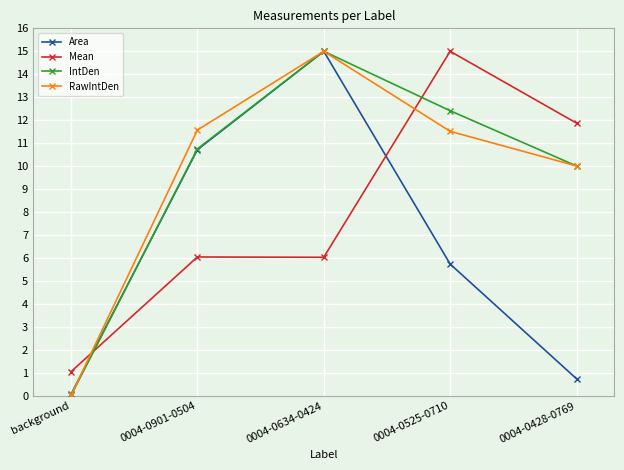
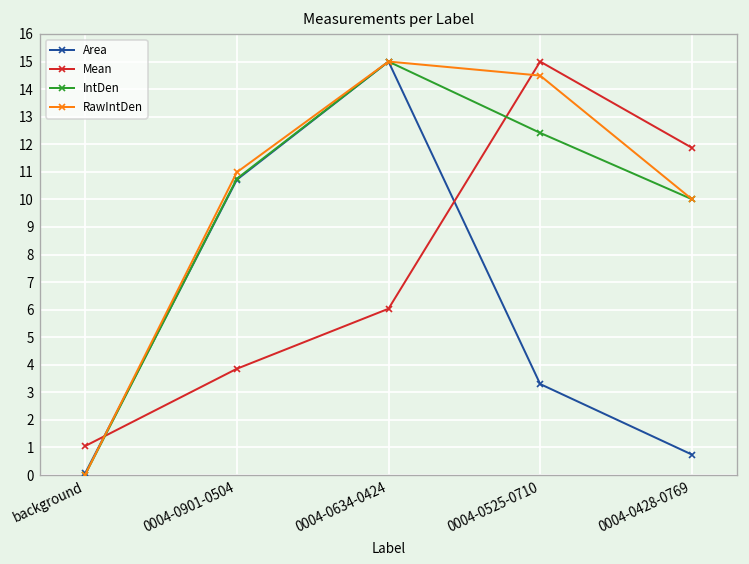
  {
    "Area": {
-     "0004-0525-0710": 5.7,
+     "0004-0525-0710": 3.3,
      "0004-0428-0769": 0.7
    },
    "Mean": {
      "background": 1.1,
-     "0004-0901-0504": 6.0,
+     "0004-0901-0504": 3.9,
      "0004-0634-0424": 6.0,
      "0004-0525-0710": 15.0,
      "0004-0428-0769": 11.9
    },
    "IntDen": {
      "0004-0525-0710": 12.4
    },
    "RawIntDen": {
-     "0004-0901-0504": 11.6,
-     "0004-0525-0710": 11.5
+     "0004-0901-0504": 11.0,
+     "0004-0525-0710": 14.5
    }
  }
